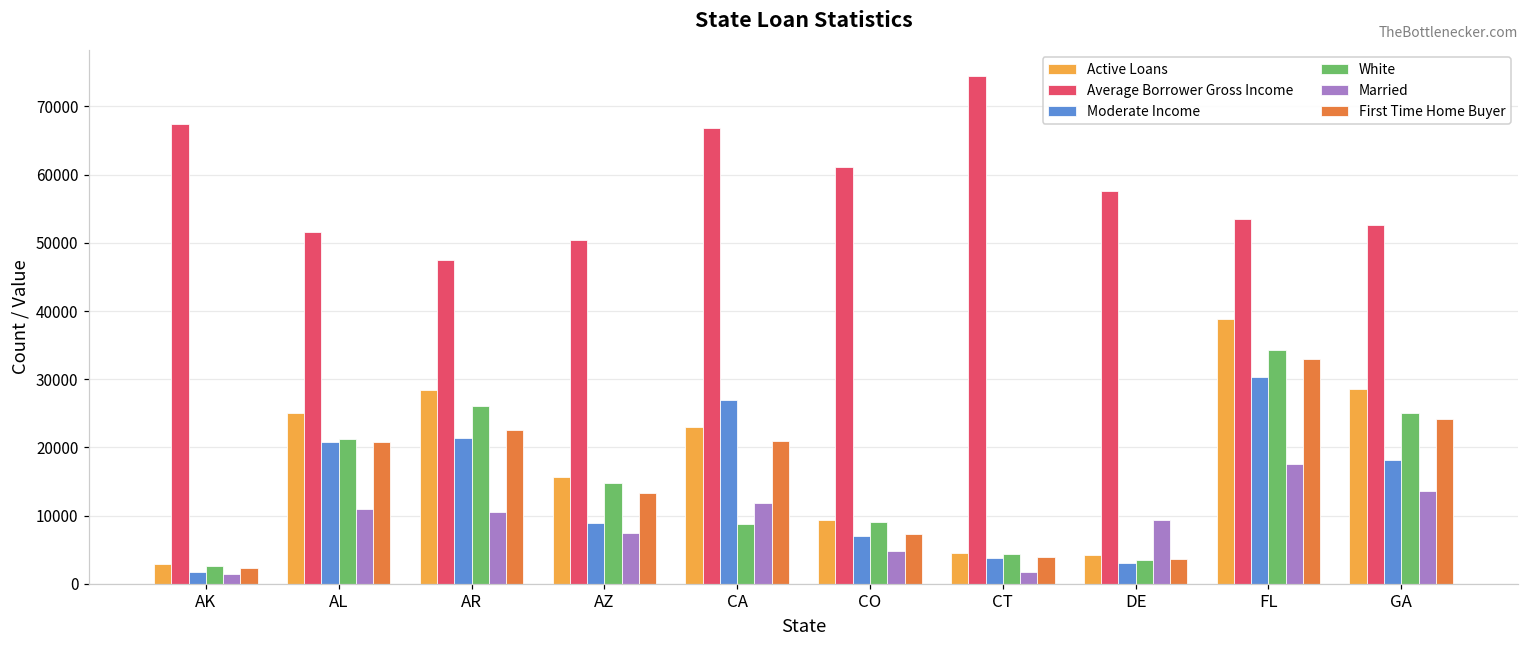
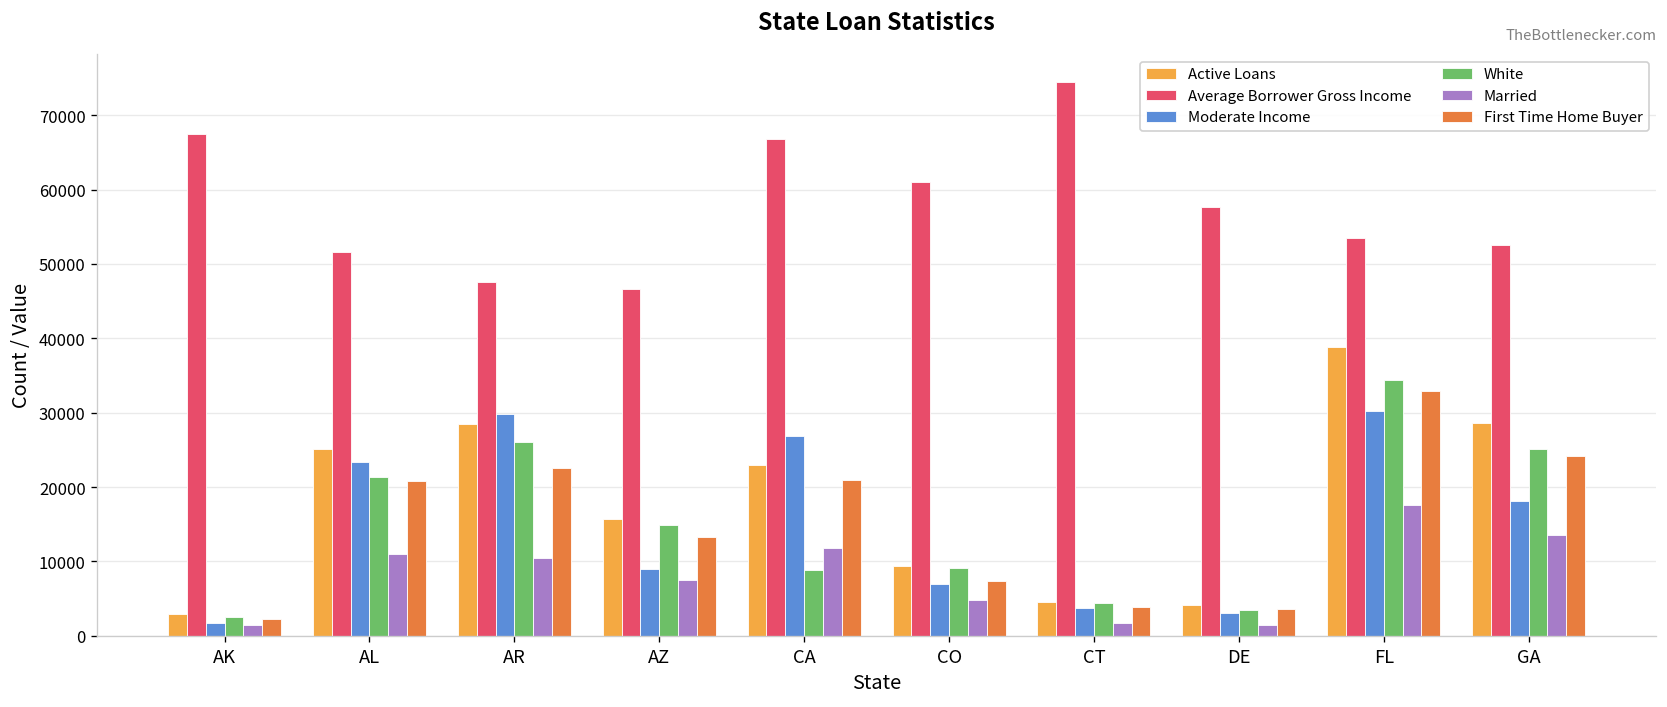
  {
    "Average Borrower Gross Income": {
      "AK": 67000,
      "AL": 52000,
      "AR": 48000,
-     "AZ": 50000,
+     "AZ": 47000,
      "CA": 67000,
      "CO": 61000,
      "CT": 74000,
      "DE": 58000,
      "FL": 53000,
      "GA": 53000
    },
    "Moderate Income": {
      "AK": 2000,
-     "AL": 21000,
-     "AR": 21000,
+     "AL": 23000,
+     "AR": 30000,
      "AZ": 9000,
      "CA": 27000,
      "CO": 7000,
      "CT": 4000,
      "DE": 3000,
      "FL": 30000,
      "GA": 18000
    },
    "White": {
      "AK": 3000,
      "AL": 21000,
      "AR": 26000,
      "AZ": 15000,
      "CA": 9000,
      "CO": 9000,
      "CT": 4000,
      "DE": 3000,
      "FL": 34000,
      "GA": 25000
    },
    "Married": {
      "AK": 1000,
      "AL": 11000,
      "AR": 10000,
      "AZ": 7000,
      "CA": 12000,
      "CO": 5000,
      "CT": 2000,
-     "DE": 9000,
+     "DE": 1000,
      "FL": 18000,
      "GA": 14000
    }
  }
